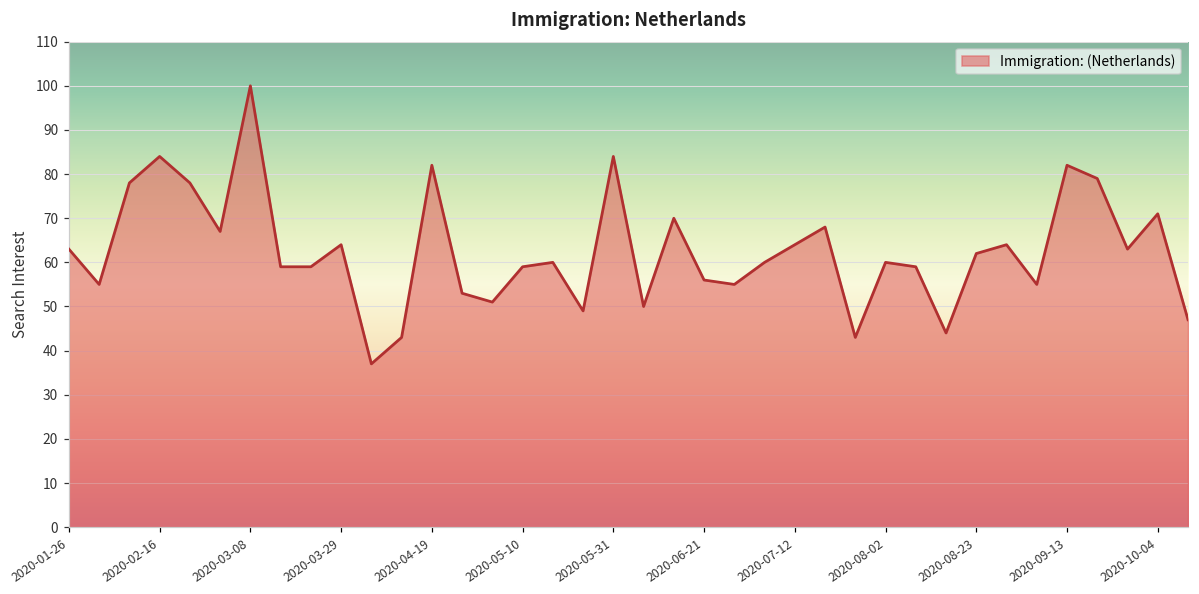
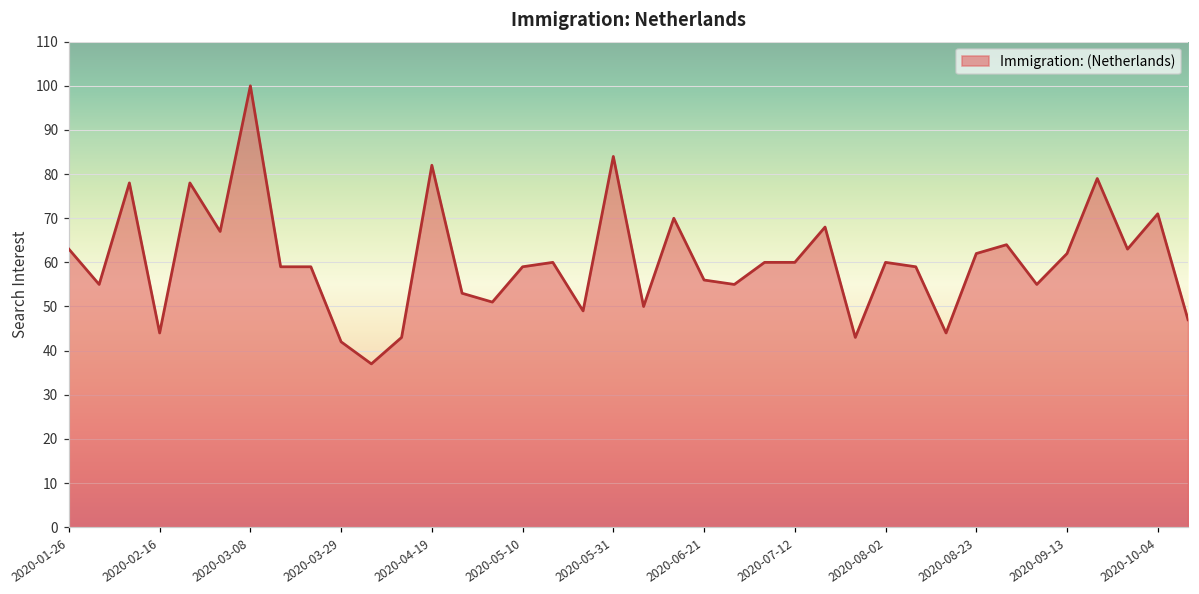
  {
    "2020-01-26": 63,
-   "2020-02-16": 84,
+   "2020-02-16": 44,
    "2020-03-08": 100,
-   "2020-03-29": 64,
+   "2020-03-29": 42,
    "2020-04-19": 82,
    "2020-05-10": 59,
    "2020-05-31": 84,
    "2020-06-21": 56,
-   "2020-07-12": 64,
+   "2020-07-12": 60,
    "2020-08-02": 60,
    "2020-08-23": 62,
-   "2020-09-13": 82,
+   "2020-09-13": 62,
    "2020-10-04": 71
  }
